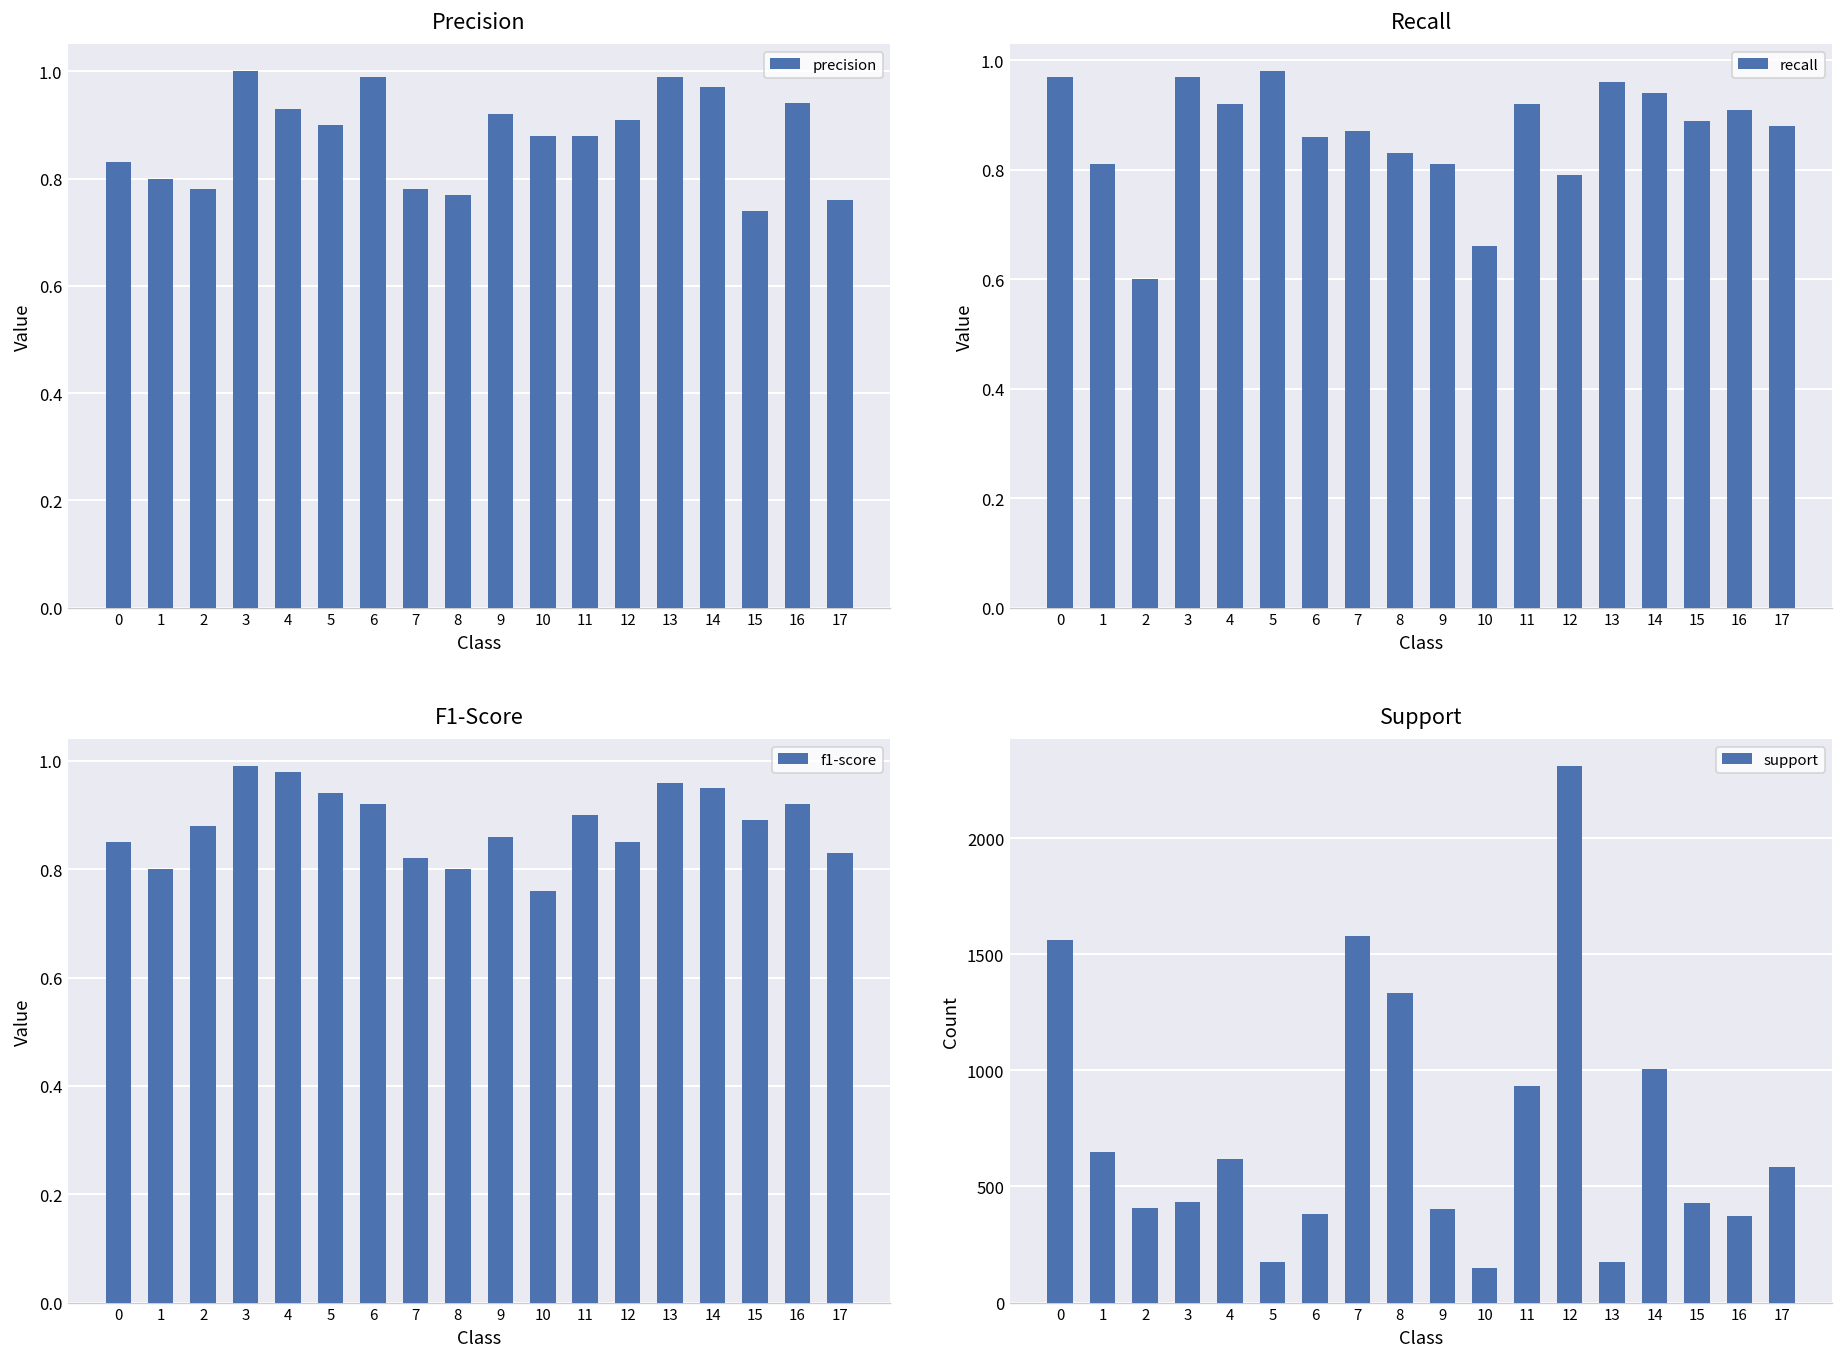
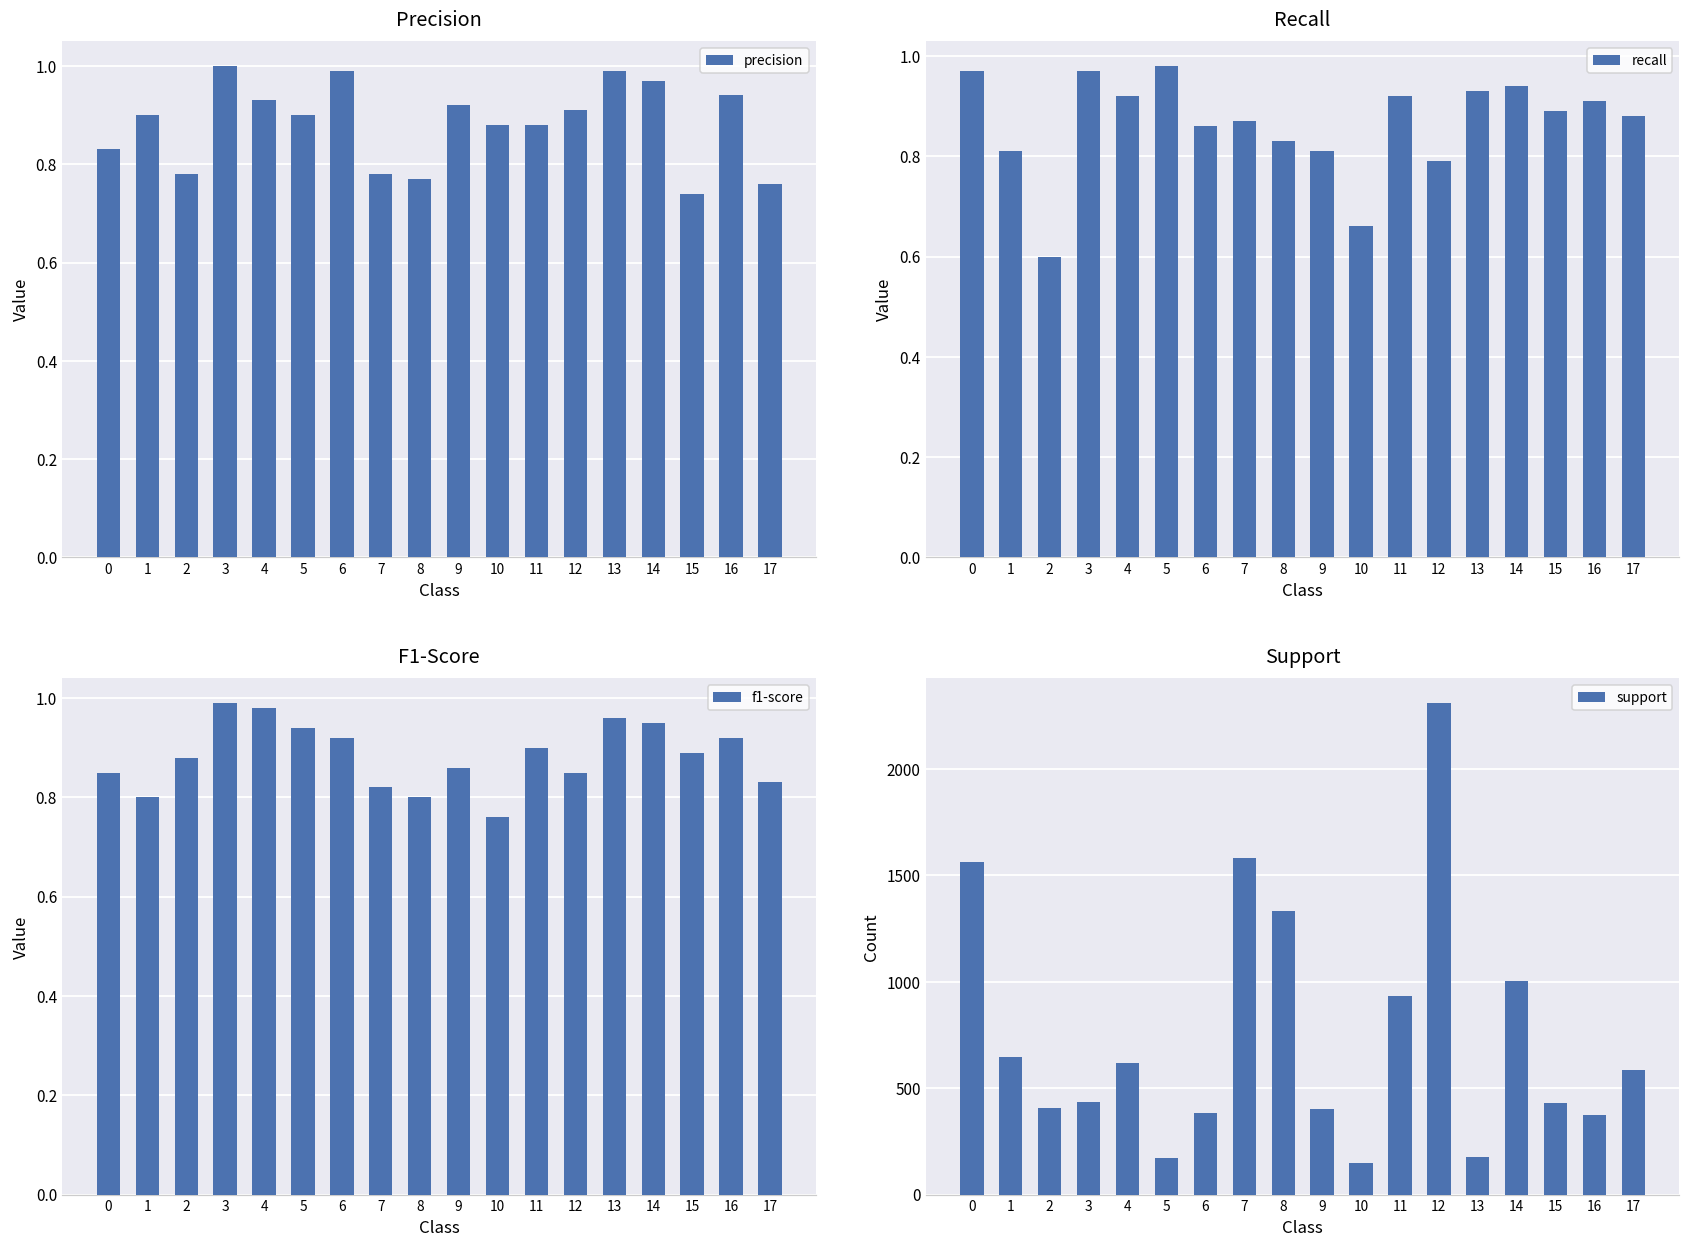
  {
    "Precision": {
      "0": 0.83,
-     "1": 0.8,
+     "1": 0.9,
      "2": 0.78,
      "3": 1.0,
      "4": 0.93,
      "5": 0.9,
      "6": 0.99,
      "7": 0.78,
      "8": 0.77,
      "9": 0.92,
      "10": 0.88,
      "11": 0.88,
      "12": 0.91,
      "13": 0.99,
      "14": 0.97,
      "15": 0.74,
      "16": 0.94,
      "17": 0.76
    },
    "Recall": {
      "0": 0.97,
      "1": 0.81,
      "2": 0.60,
      "3": 0.97,
      "4": 0.92,
      "5": 0.98,
      "6": 0.86,
      "7": 0.87,
      "8": 0.83,
      "9": 0.81,
      "10": 0.66,
      "11": 0.92,
      "12": 0.79,
-     "13": 0.96,
+     "13": 0.93,
      "14": 0.94,
      "15": 0.89,
      "16": 0.91,
      "17": 0.88
    },
    "F1-Score": {
      "0": 0.85,
      "1": 0.80,
      "2": 0.88,
      "3": 0.99,
      "4": 0.98,
      "5": 0.94,
      "6": 0.92,
      "7": 0.82,
      "8": 0.80,
      "9": 0.86,
      "10": 0.76,
      "11": 0.90,
      "12": 0.85,
      "13": 0.96,
      "14": 0.95,
      "15": 0.89,
      "16": 0.92,
      "17": 0.83
    },
    "Support": {
      "0": 1560,
      "1": 650,
      "2": 410,
      "3": 430,
      "4": 620,
      "5": 170,
      "6": 380,
      "7": 1580,
      "8": 1330,
      "9": 400,
      "10": 150,
      "11": 930,
      "12": 2310,
      "13": 180,
      "14": 1000,
      "15": 430,
      "16": 370,
      "17": 590
    }
  }
